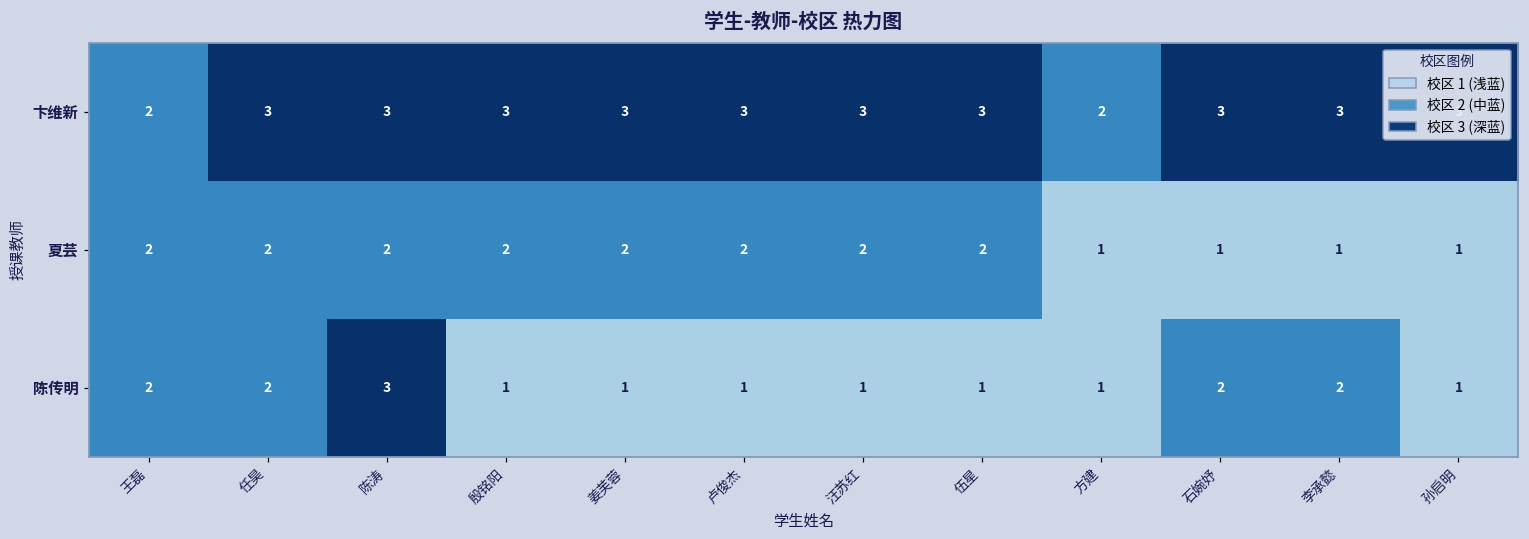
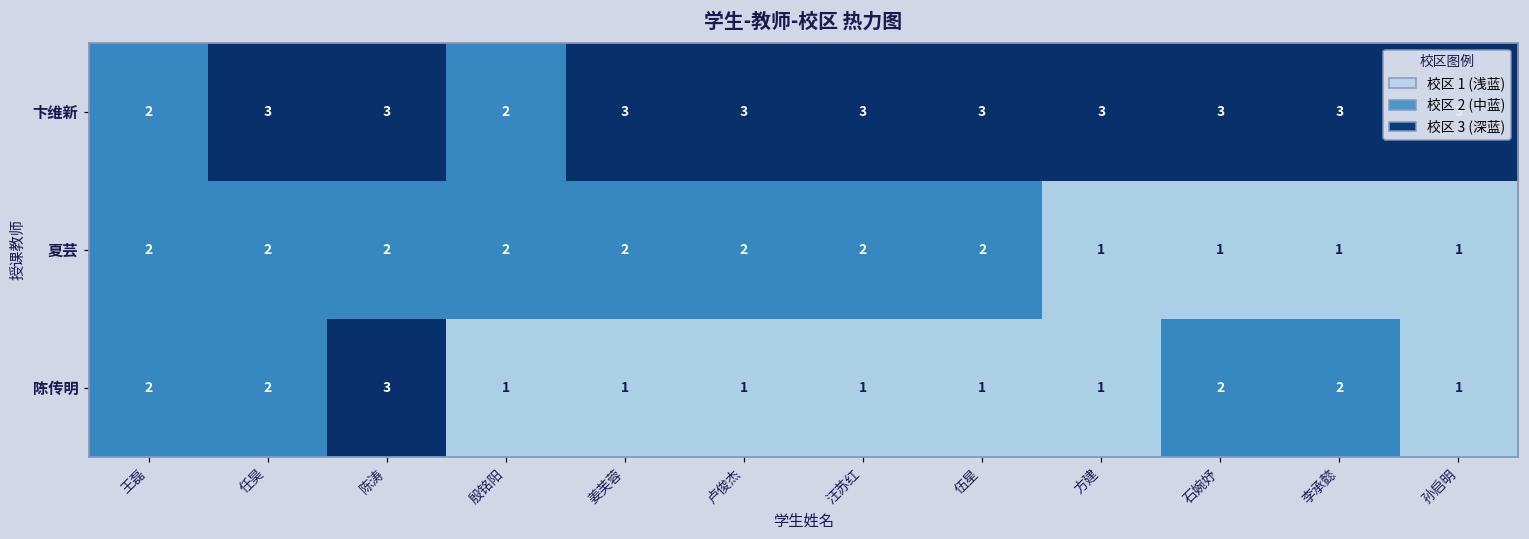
  {
    "卞维新": {
      "王磊": 2,
      "任昊": 3,
      "陈涛": 3,
-     "殷铭阳": 3,
+     "殷铭阳": 2,
      "姜芙蓉": 3,
      "卢俊杰": 3,
      "汪苏红": 3,
      "伍星": 3,
-     "方建": 2,
+     "方建": 3,
      "石婉妤": 3,
      "李承懿": 3
    },
    "夏芸": {
      "王磊": 2,
      "任昊": 2,
      "陈涛": 2,
      "殷铭阳": 2,
      "姜芙蓉": 2,
      "卢俊杰": 2,
      "汪苏红": 2,
      "伍星": 2,
      "方建": 1,
      "石婉妤": 1,
      "李承懿": 1,
      "孙启明": 1
    },
    "陈传明": {
      "王磊": 2,
      "任昊": 2,
      "陈涛": 3,
      "殷铭阳": 1,
      "姜芙蓉": 1,
      "卢俊杰": 1,
      "汪苏红": 1,
      "伍星": 1,
      "方建": 1,
      "石婉妤": 2,
      "李承懿": 2,
      "孙启明": 1
    }
  }
